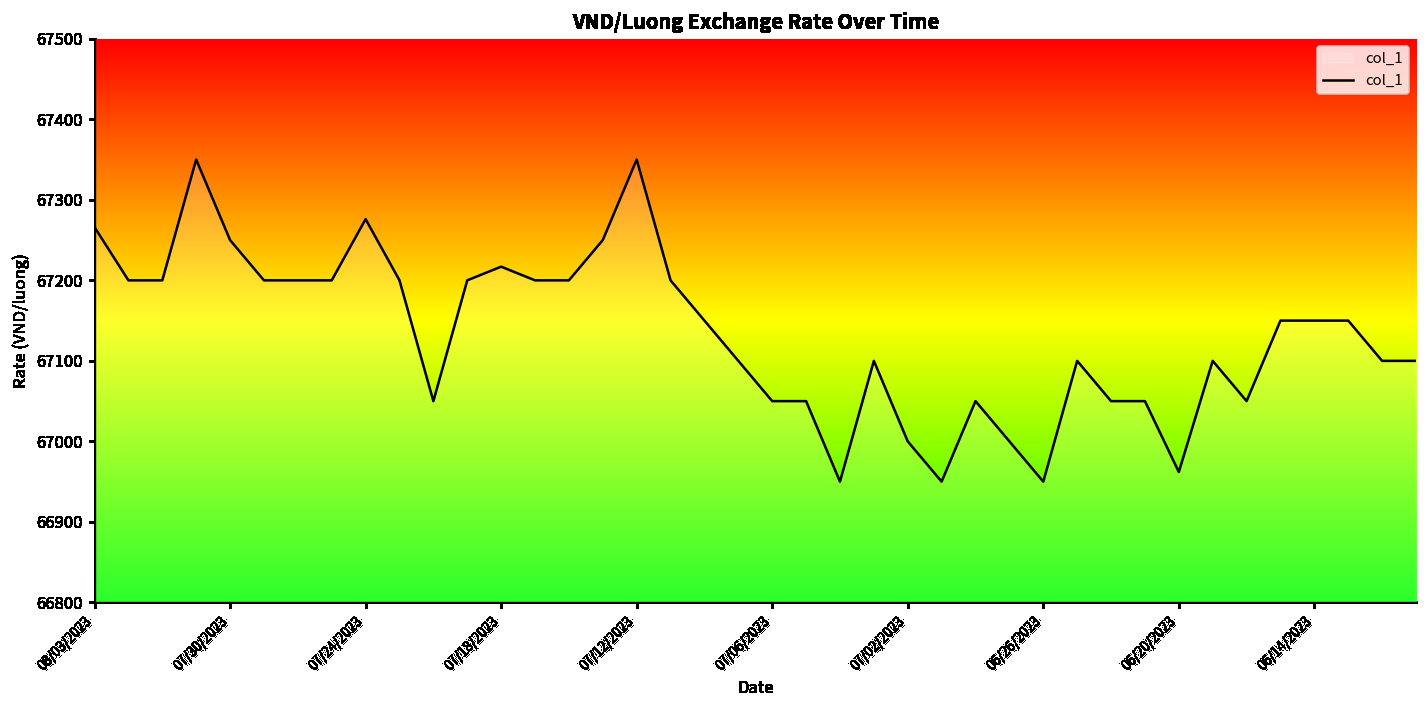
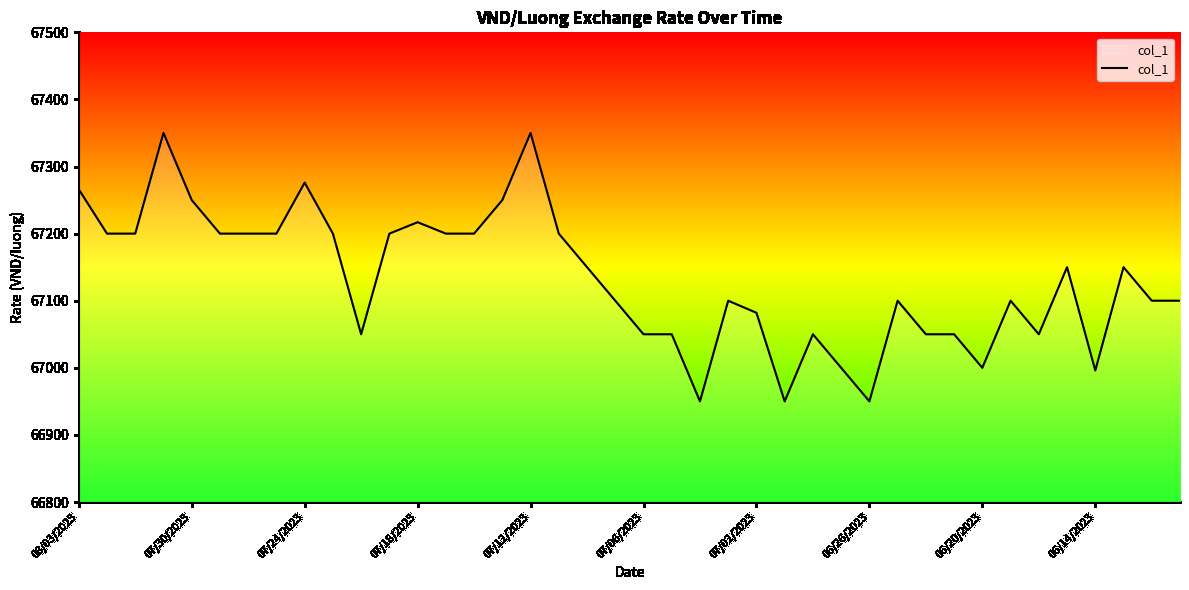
  {
    "08/03/2023": 67270,
    "07/30/2023": 67250,
    "07/24/2023": 67280,
    "07/18/2023": 67220,
    "07/12/2023": 67350,
    "07/06/2023": 67050,
-   "07/02/2023": 67000,
+   "07/02/2023": 67080,
    "06/26/2023": 66950,
-   "06/20/2023": 66960,
-   "06/14/2023": 67150
+   "06/20/2023": 67000,
+   "06/14/2023": 67000
  }
